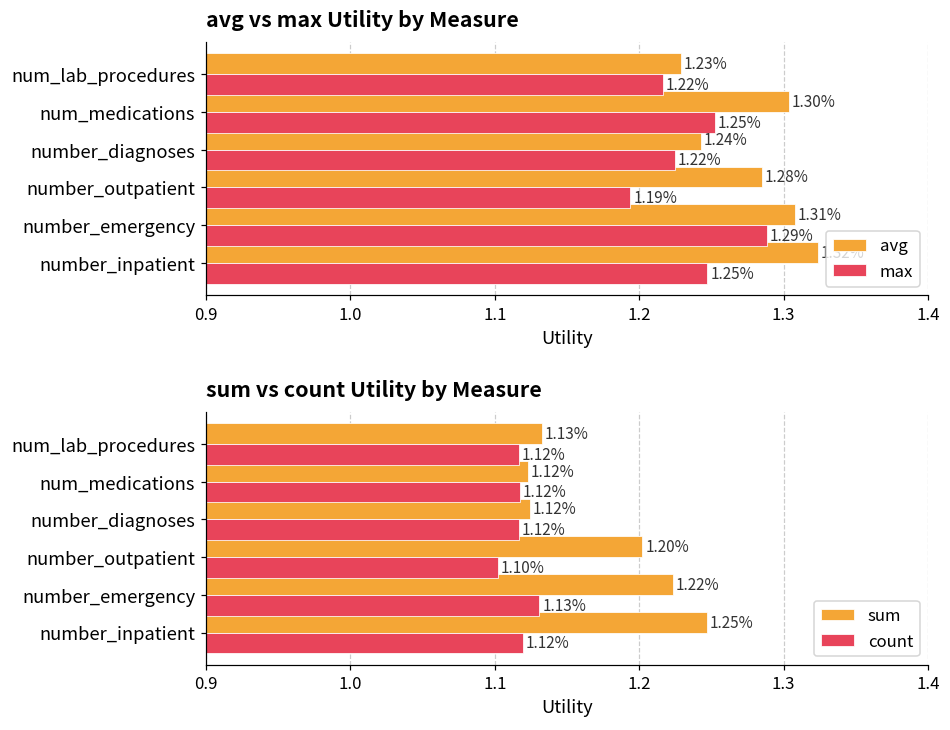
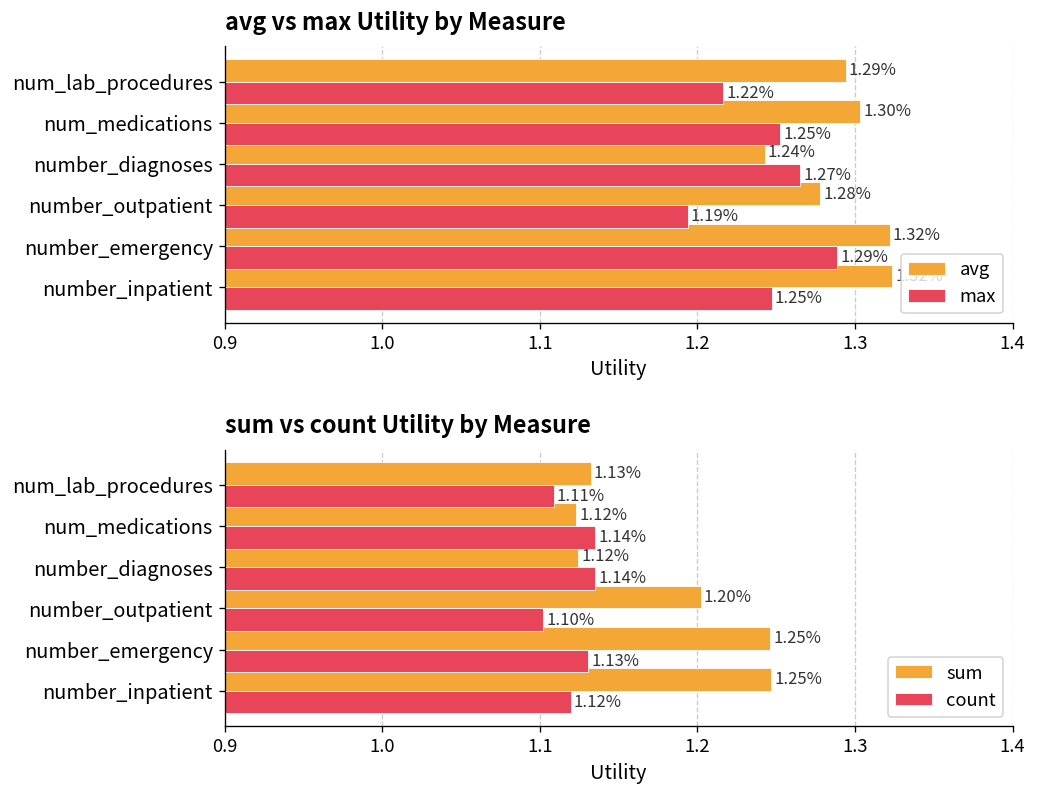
  {
    "avg vs max Utility by Measure": {
      "avg": {
-       "num_lab_procedures": "1.23%",
+       "num_lab_procedures": "1.29%",
        "num_medications": "1.30%",
        "number_diagnoses": "1.24%",
-       "number_outpatient": "1.285",
-       "number_emergency": "1.31%"
+       "number_outpatient": "1.278",
+       "number_emergency": "1.32%"
      },
      "max": {
        "num_lab_procedures": "1.22%",
        "num_medications": "1.25%",
-       "number_diagnoses": "1.22%",
+       "number_diagnoses": "1.27%",
        "number_outpatient": "1.19%",
        "number_emergency": "1.29%",
        "number_inpatient": "1.25%"
      }
    },
    "sum vs count Utility by Measure": {
      "sum": {
        "num_lab_procedures": "1.13%",
        "num_medications": "1.12%",
        "number_diagnoses": "1.12%",
        "number_outpatient": "1.20%",
-       "number_emergency": "1.22%",
+       "number_emergency": "1.25%",
        "number_inpatient": "1.25%"
      },
      "count": {
-       "num_lab_procedures": "1.12%",
-       "num_medications": "1.12%",
-       "number_diagnoses": "1.12%",
+       "num_lab_procedures": "1.11%",
+       "num_medications": "1.14%",
+       "number_diagnoses": "1.14%",
        "number_outpatient": "1.10%",
        "number_emergency": "1.13%",
        "number_inpatient": "1.12%"
      }
    }
  }
